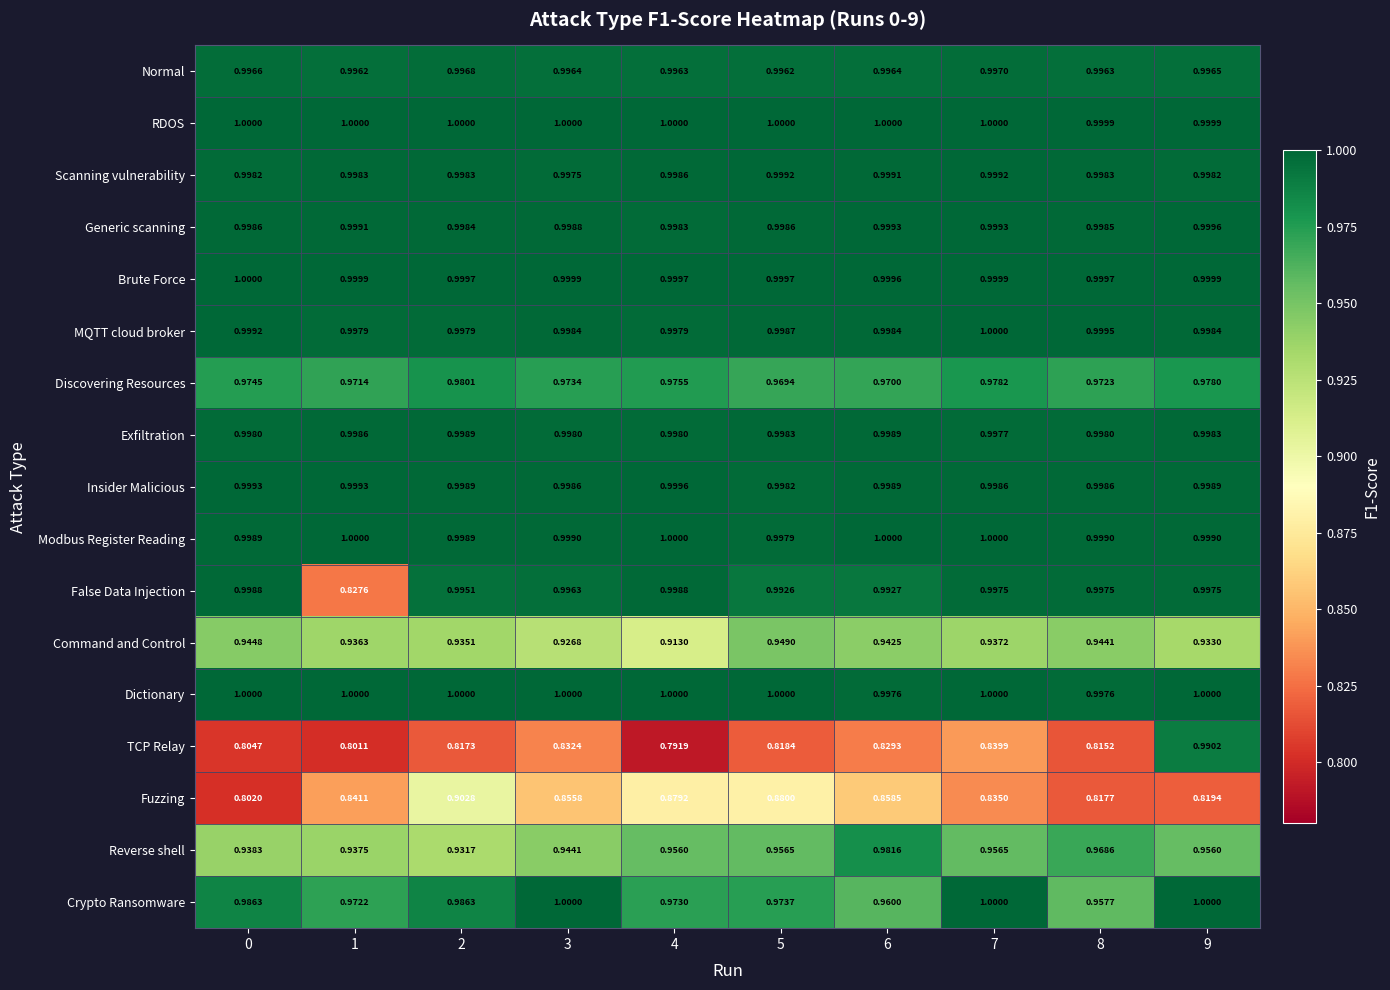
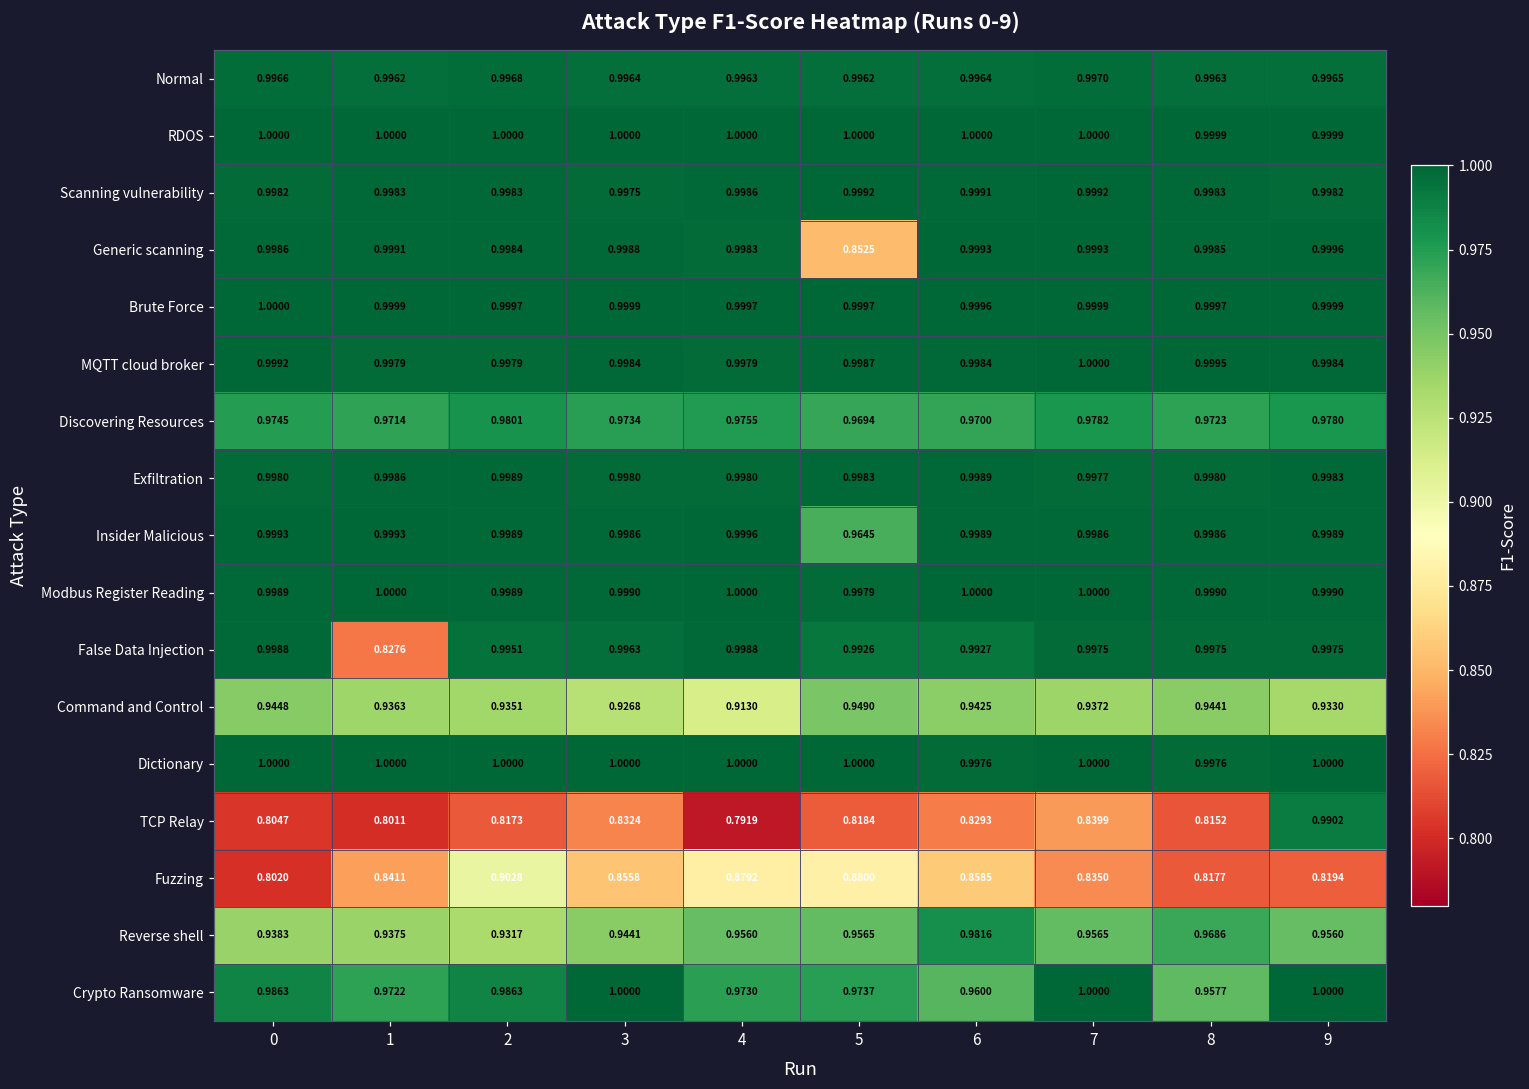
  {
    "Normal": {
      "0": 0.9966,
      "1": 0.9962,
      "2": 0.9968,
      "3": 0.9964,
      "4": 0.9963,
      "5": 0.9962,
      "6": 0.9964,
      "7": 0.9970,
      "8": 0.9963,
      "9": 0.9965
    },
    "RDOS": {
      "0": 1.0000,
      "1": 1.0000,
      "2": 1.0000,
      "3": 1.0000,
      "4": 1.0000,
      "5": 1.0000,
      "6": 1.0000,
      "7": 1.0000,
      "8": 0.9999,
      "9": 0.9999
    },
    "Scanning vulnerability": {
      "0": 0.9982,
      "1": 0.9983,
      "2": 0.9983,
      "3": 0.9975,
      "4": 0.9986,
      "5": 0.9992,
      "6": 0.9991,
      "7": 0.9992,
      "8": 0.9983,
      "9": 0.9982
    },
    "Generic scanning": {
      "0": 0.9986,
      "1": 0.9991,
      "2": 0.9984,
      "3": 0.9988,
      "4": 0.9983,
-     "5": 0.9986,
+     "5": 0.8525,
      "6": 0.9993,
      "7": 0.9993,
      "8": 0.9985,
      "9": 0.9996
    },
    "Brute Force": {
      "0": 1.0000,
      "1": 0.9999,
      "2": 0.9997,
      "3": 0.9999,
      "4": 0.9997,
      "5": 0.9997,
      "6": 0.9996,
      "7": 0.9999,
      "8": 0.9997,
      "9": 0.9999
    },
    "MQTT cloud broker": {
      "0": 0.9992,
      "1": 0.9979,
      "2": 0.9979,
      "3": 0.9984,
      "4": 0.9979,
      "5": 0.9987,
      "6": 0.9984,
      "7": 1.0000,
      "8": 0.9995,
      "9": 0.9984
    },
    "Discovering Resources": {
      "0": 0.9745,
      "1": 0.9714,
      "2": 0.9801,
      "3": 0.9734,
      "4": 0.9755,
      "5": 0.9694,
      "6": 0.9700,
      "7": 0.9782,
      "8": 0.9723,
      "9": 0.9780
    },
    "Exfiltration": {
      "0": 0.9980,
      "1": 0.9986,
      "2": 0.9989,
      "3": 0.9980,
      "4": 0.9980,
      "5": 0.9983,
      "6": 0.9989,
      "7": 0.9977,
      "8": 0.9980,
      "9": 0.9983
    },
    "Insider Malicious": {
      "0": 0.9993,
      "1": 0.9993,
      "2": 0.9989,
      "3": 0.9986,
      "4": 0.9996,
-     "5": 0.9982,
+     "5": 0.9645,
      "6": 0.9989,
      "7": 0.9986,
      "8": 0.9986,
      "9": 0.9989
    },
    "Modbus Register Reading": {
      "0": 0.9989,
      "1": 1.0000,
      "2": 0.9989,
      "3": 0.9990,
      "4": 1.0000,
      "5": 0.9979,
      "6": 1.0000,
      "7": 1.0000,
      "8": 0.9990,
      "9": 0.9990
    },
    "False Data Injection": {
      "0": 0.9988,
      "1": 0.8276,
      "2": 0.9951,
      "3": 0.9963,
      "4": 0.9988,
      "5": 0.9926,
      "6": 0.9927,
      "7": 0.9975,
      "8": 0.9975,
      "9": 0.9975
    },
    "Command and Control": {
      "0": 0.9448,
      "1": 0.9363,
      "2": 0.9351,
      "3": 0.9268,
      "4": 0.9130,
      "5": 0.9490,
      "6": 0.9425,
      "7": 0.9372,
      "8": 0.9441,
      "9": 0.9330
    },
    "Dictionary": {
      "0": 1.0000,
      "1": 1.0000,
      "2": 1.0000,
      "3": 1.0000,
      "4": 1.0000,
      "5": 1.0000,
      "6": 0.9976,
      "7": 1.0000,
      "8": 0.9976,
      "9": 1.0000
    },
    "TCP Relay": {
      "0": 0.8047,
      "1": 0.8011,
      "2": 0.8173,
      "3": 0.8324,
      "4": 0.7919,
      "5": 0.8184,
      "6": 0.8293,
      "7": 0.8399,
      "8": 0.8152,
      "9": 0.9902
    },
    "Fuzzing": {
      "0": 0.8020,
      "1": 0.8411,
      "2": 0.9028,
      "3": 0.8558,
      "4": 0.8792,
      "5": 0.8800,
      "6": 0.8585,
      "7": 0.8350,
      "8": 0.8177,
      "9": 0.8194
    },
    "Reverse shell": {
      "0": 0.9383,
      "1": 0.9375,
      "2": 0.9317,
      "3": 0.9441,
      "4": 0.9560,
      "5": 0.9565,
      "6": 0.9816,
      "7": 0.9565,
      "8": 0.9686,
      "9": 0.9560
    },
    "Crypto Ransomware": {
      "0": 0.9863,
      "1": 0.9722,
      "2": 0.9863,
      "3": 1.0000,
      "4": 0.9730,
      "5": 0.9737,
      "6": 0.9600,
      "7": 1.0000,
      "8": 0.9577,
      "9": 1.0000
    }
  }
